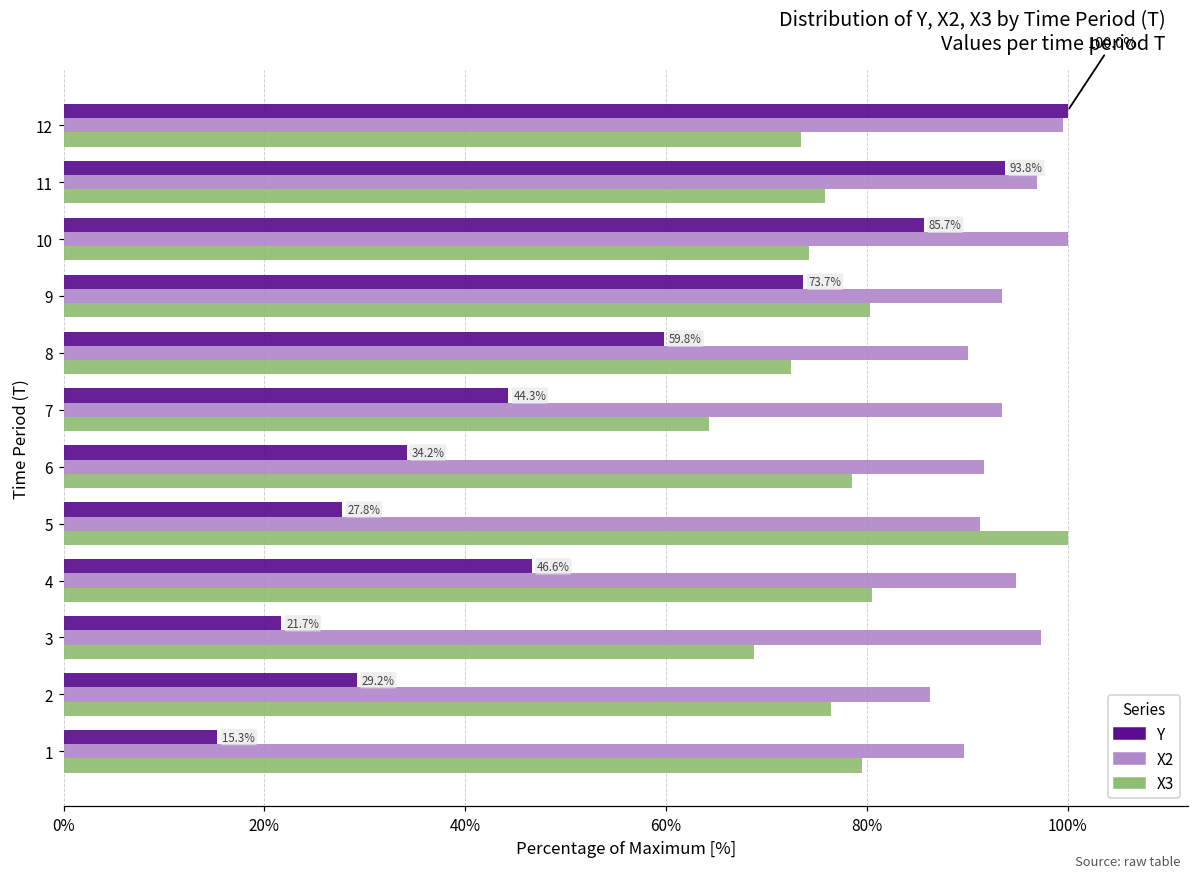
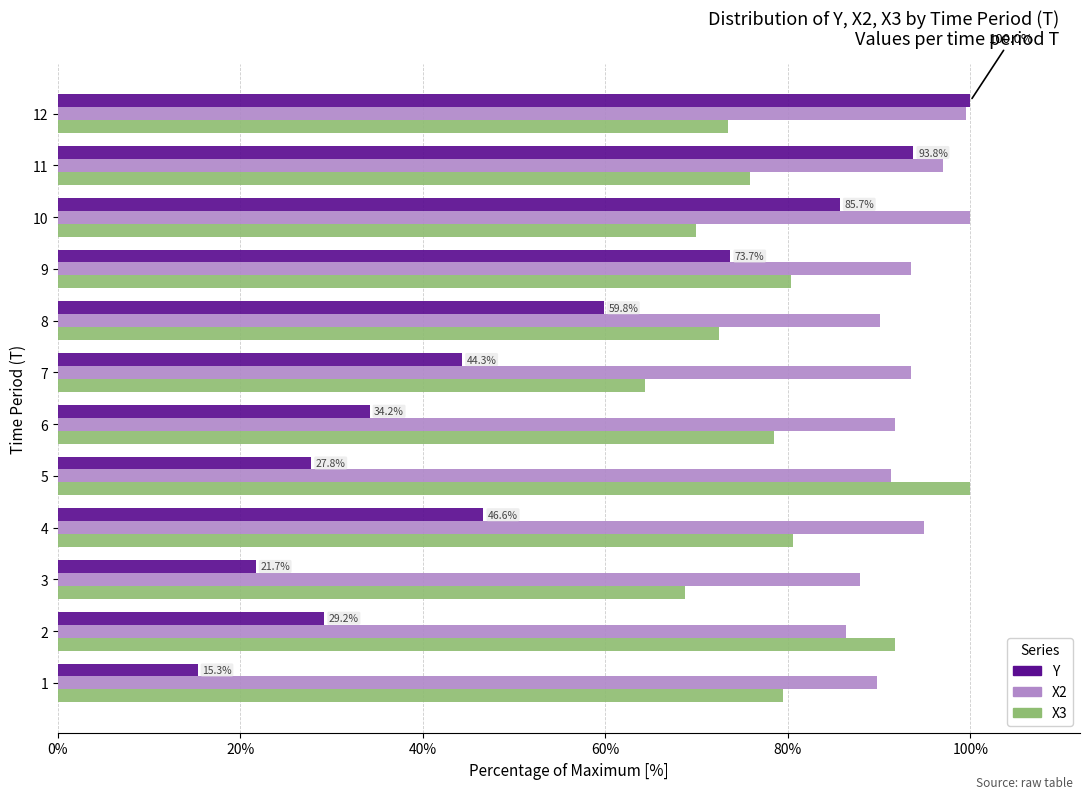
  {
    "Y": {
      "12": "100.0%"
    },
    "X2": {
      "12": "100%",
      "11": "97%",
      "10": "100%",
      "9": "93%",
      "8": "90%",
      "7": "93%",
      "6": "92%",
      "5": "91%",
      "4": "95%",
-     "3": "97%",
+     "3": "88%",
      "2": "86%",
      "1": "90%"
    },
    "X3": {
      "12": "73%",
      "11": "76%",
-     "10": "74%",
+     "10": "70%",
      "9": "80%",
      "8": "72%",
      "7": "64%",
      "6": "78%",
      "5": "100%",
      "4": "81%",
      "3": "69%",
-     "2": "76%",
+     "2": "92%",
      "1": "80%"
    }
  }
